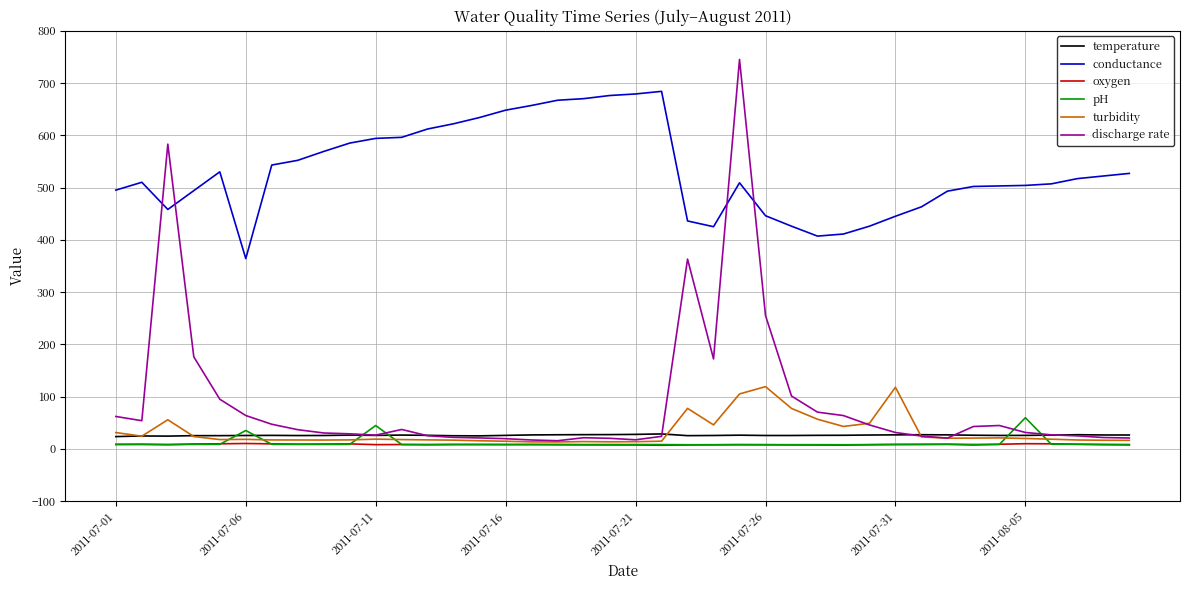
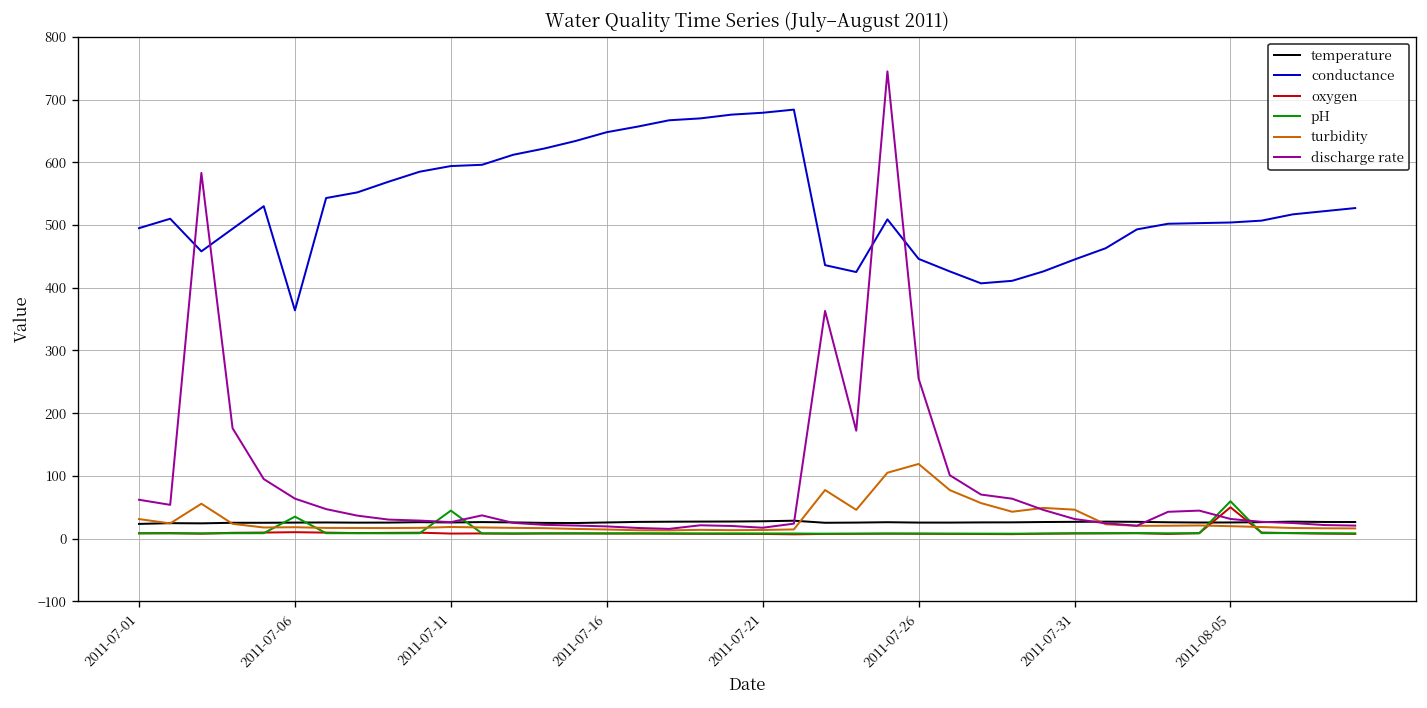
  {
    "temperature": {
      "2011-07-01": 20,
      "2011-07-06": 30,
      "2011-07-16": 30,
      "2011-07-21": 30,
      "2011-07-26": 30,
      "2011-08-05": 30
    },
    "conductance": {
      "2011-07-01": 500,
      "2011-07-06": 360,
      "2011-07-11": 590,
      "2011-07-16": 650,
      "2011-07-21": 680,
      "2011-07-26": 450,
      "2011-07-31": 450,
      "2011-08-05": 500
    },
    "oxygen": {
      "2011-07-06": 10,
      "2011-07-11": 10,
-     "2011-08-05": 10
+     "2011-08-05": 50
    },
    "pH": {
      "2011-07-06": 40,
      "2011-07-11": 40,
      "2011-08-05": 60
    },
    "turbidity": {
      "2011-07-01": 30,
      "2011-07-06": 20,
      "2011-07-11": 20,
      "2011-07-26": 120,
-     "2011-07-31": 120,
+     "2011-07-31": 50,
      "2011-08-05": 20
    },
    "discharge rate": {
      "2011-07-01": 60,
      "2011-07-06": 60,
      "2011-07-26": 260,
      "2011-08-05": 30
    }
  }
